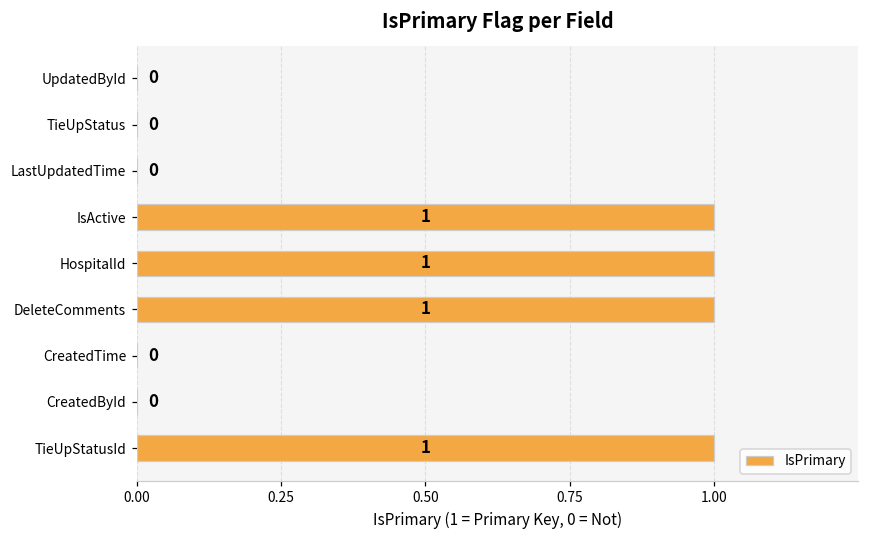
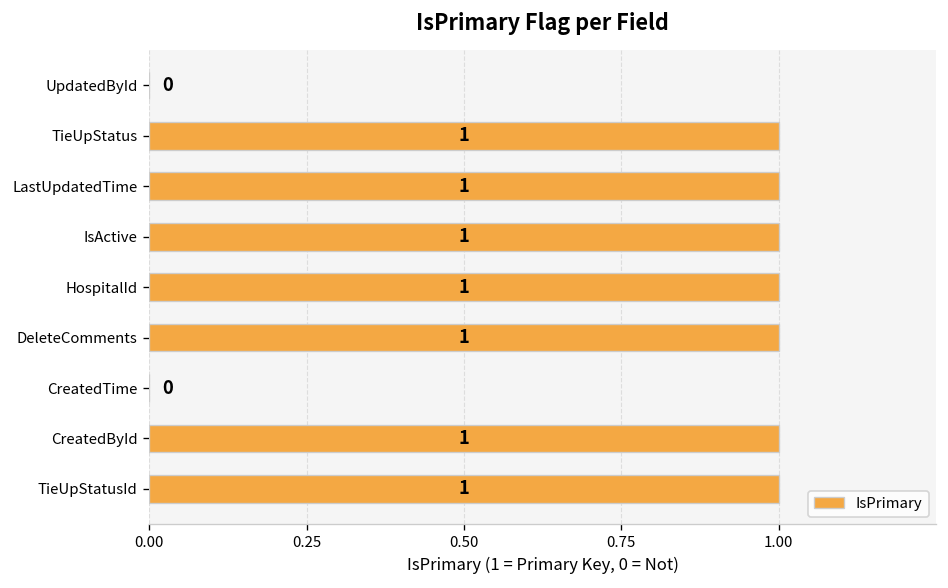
  {
    "UpdatedById": 0,
-   "TieUpStatus": 0,
-   "LastUpdatedTime": 0,
+   "TieUpStatus": 1,
+   "LastUpdatedTime": 1,
    "IsActive": 1,
    "HospitalId": 1,
    "DeleteComments": 1,
    "CreatedTime": 0,
-   "CreatedById": 0,
+   "CreatedById": 1,
    "TieUpStatusId": 1
  }
